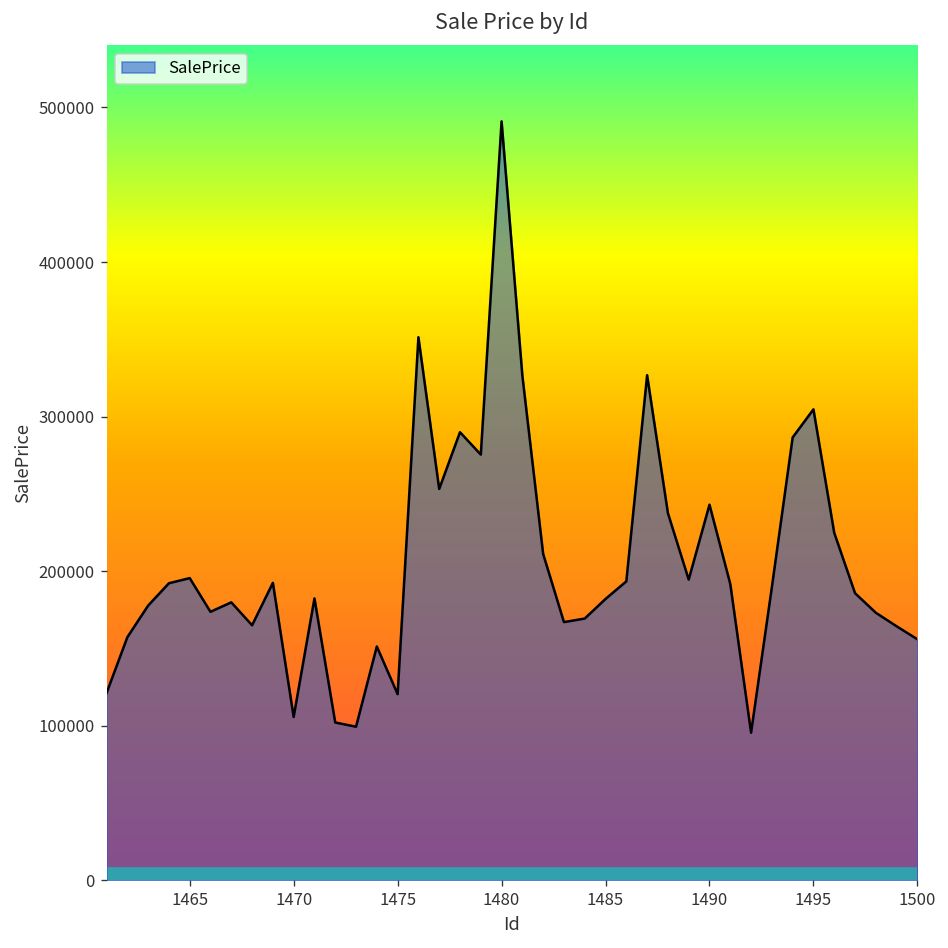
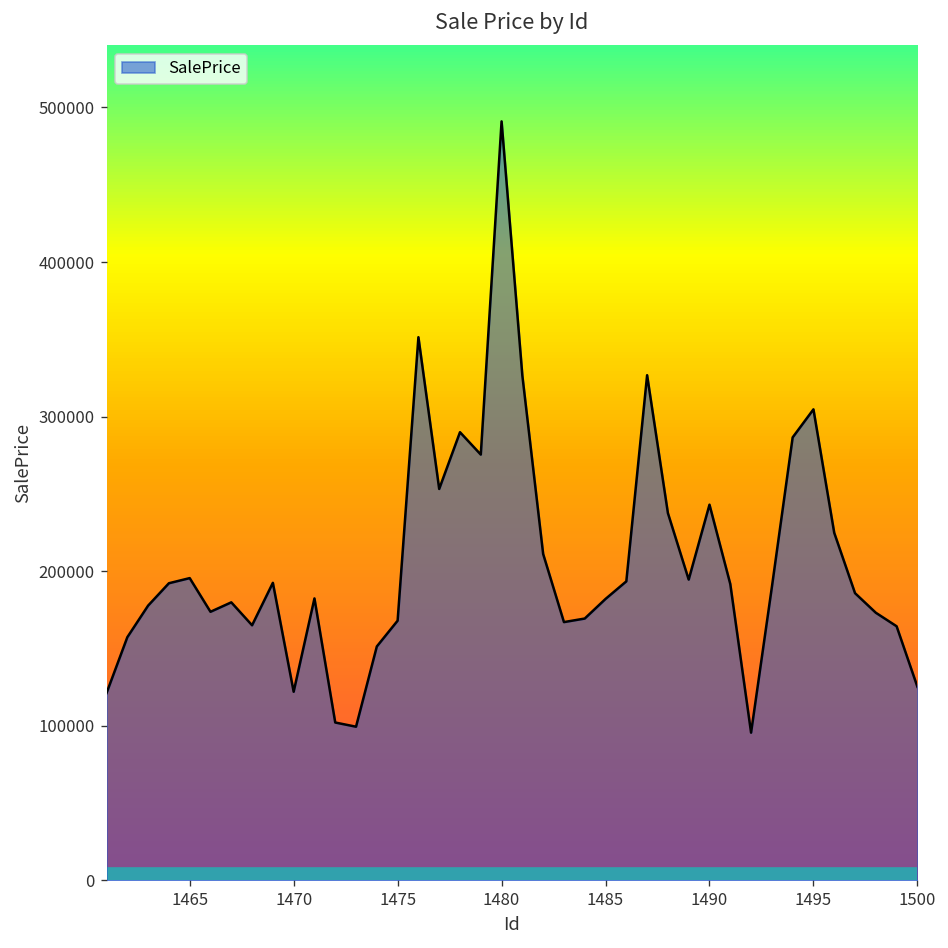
  {
    "1465": 196000,
-   "1470": 106000,
-   "1475": 121000,
+   "1470": 122000,
+   "1475": 168000,
    "1480": 491000,
    "1485": 182000,
    "1490": 243000,
    "1495": 305000,
-   "1500": 156000
+   "1500": 125000
  }
